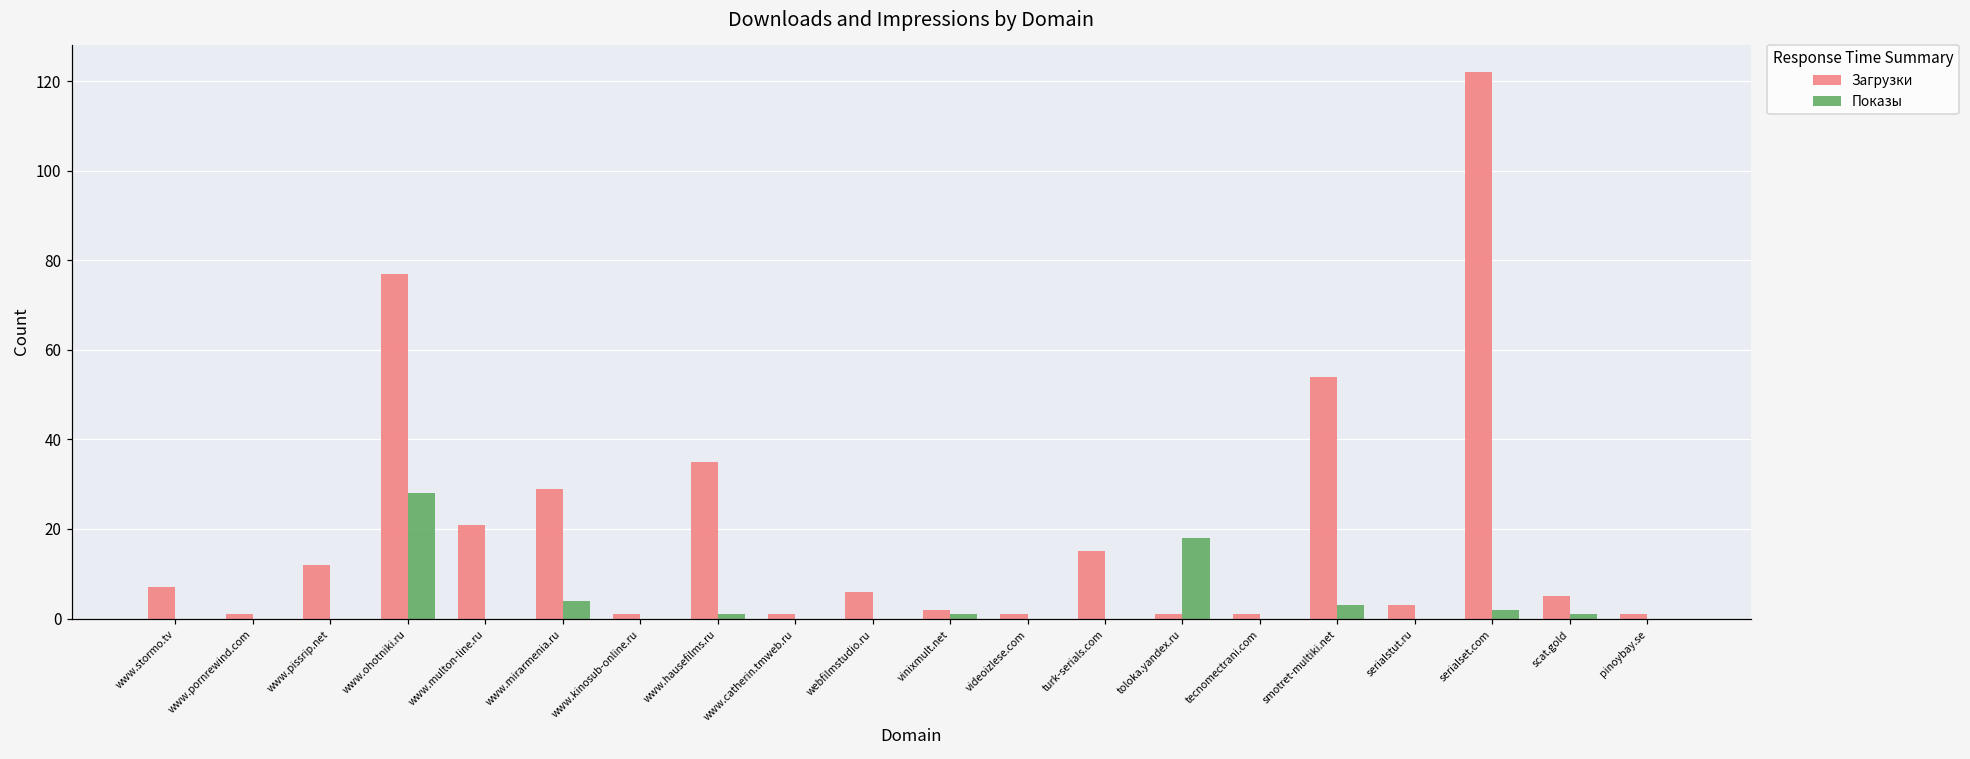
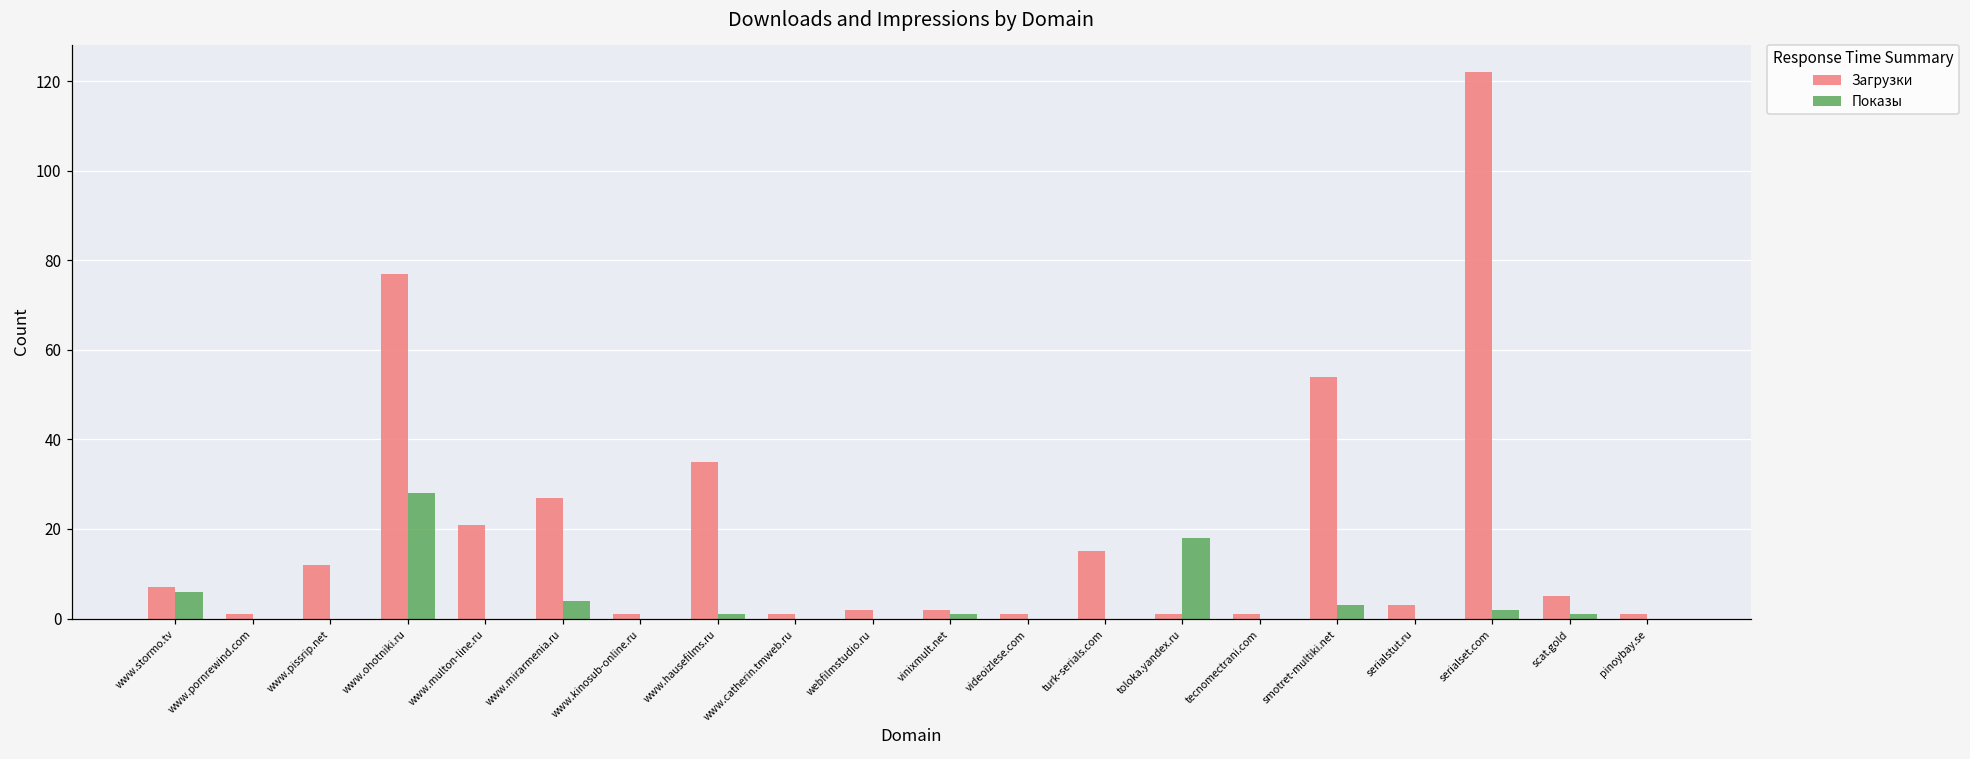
  {
    "Загрузки": {
      "www.stormo.tv": 7,
      "www.pornrewind.com": 1,
      "www.pissrip.net": 12,
      "www.ohotniki.ru": 77,
      "www.multon-line.ru": 21,
-     "www.mirarmenia.ru": 29,
+     "www.mirarmenia.ru": 27,
      "www.kinosub-online.ru": 1,
      "www.hausefilms.ru": 35,
      "www.catherin.tmweb.ru": 1,
-     "webfilmstudio.ru": 6,
+     "webfilmstudio.ru": 2,
      "vinixmult.net": 2,
      "videoizlese.com": 1,
      "turk-serials.com": 15,
      "toloka.yandex.ru": 1,
      "tecnomectrani.com": 1,
      "smotret-multiki.net": 54,
      "serialstut.ru": 3,
      "serialset.com": 122,
      "scat.gold": 5,
      "pinoybay.se": 1
    },
    "Показы": {
-     "www.stormo.tv": 0,
+     "www.stormo.tv": 6,
      "www.pornrewind.com": 0,
      "www.pissrip.net": 0,
      "www.ohotniki.ru": 28,
      "www.multon-line.ru": 0,
      "www.mirarmenia.ru": 4,
      "www.kinosub-online.ru": 0,
      "www.hausefilms.ru": 1,
      "www.catherin.tmweb.ru": 0,
      "webfilmstudio.ru": 0,
      "vinixmult.net": 1,
      "videoizlese.com": 0,
      "turk-serials.com": 0,
      "toloka.yandex.ru": 18,
      "tecnomectrani.com": 0,
      "smotret-multiki.net": 3,
      "serialstut.ru": 0,
      "serialset.com": 2,
      "scat.gold": 1,
      "pinoybay.se": 0
    }
  }
